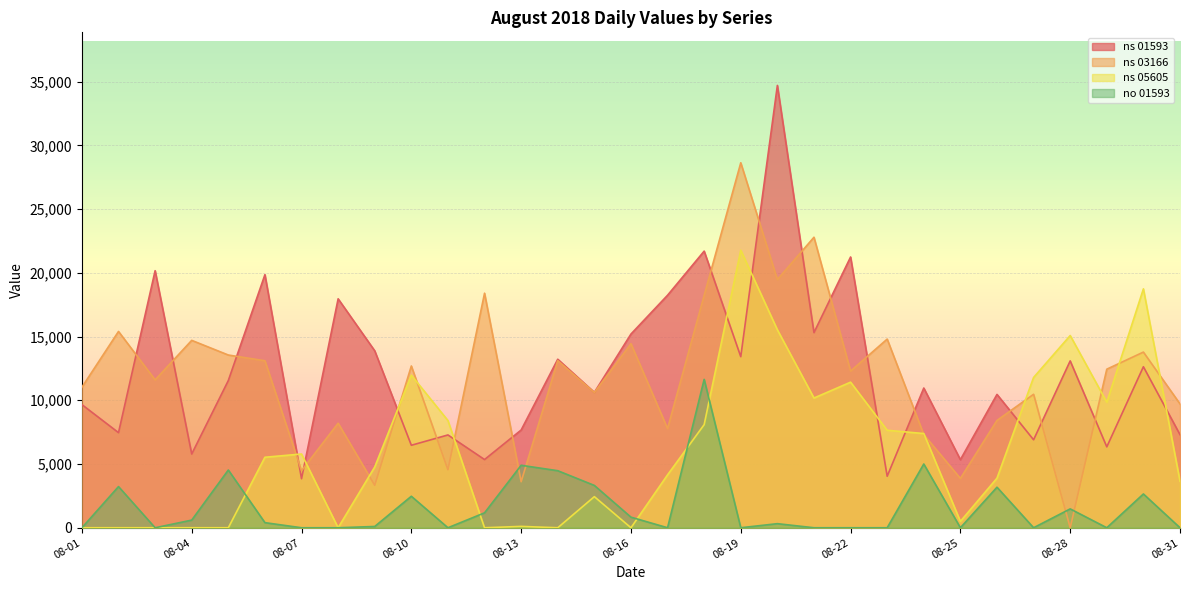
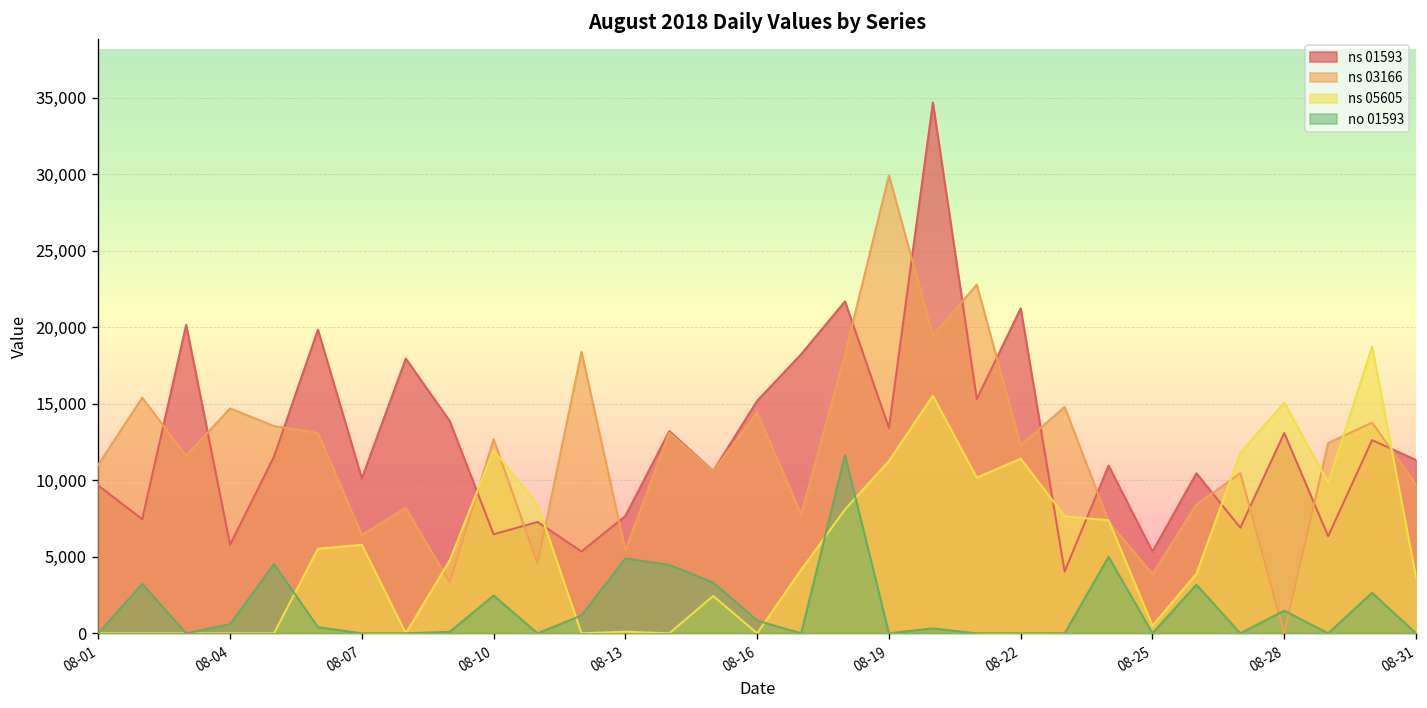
  {
    "ns 01593": {
      "08-01": "9,700",
      "08-04": "5,800",
-     "08-07": "3,800",
+     "08-07": "10,100",
      "08-10": "6,500",
      "08-13": "7,700",
      "08-16": "15,200",
      "08-19": "13,400",
      "08-22": "21,200",
      "08-25": "5,300",
      "08-28": "13,100",
-     "08-31": "7,300"
+     "08-31": "11,300"
    },
    "ns 03166": {
      "08-01": "11,000",
      "08-04": "14,700",
-     "08-07": "4,500",
+     "08-07": "6,400",
      "08-10": "12,700",
-     "08-13": "3,600",
+     "08-13": "5,400",
      "08-16": "14,400",
-     "08-19": "28,600",
+     "08-19": "29,900",
      "08-22": "12,300",
      "08-25": "3,900",
      "08-28": "0",
      "08-31": "9,700"
    },
    "ns 05605": {
      "08-04": "0",
      "08-07": "5,800",
      "08-10": "12,000",
      "08-13": "100",
      "08-16": "0",
-     "08-19": "21,800",
+     "08-19": "11,300",
      "08-22": "11,400",
      "08-25": "500",
      "08-28": "15,100",
      "08-31": "3,700"
    },
    "no 01593": {
      "08-04": "600",
      "08-07": "0",
      "08-10": "2,500",
      "08-13": "4,900",
      "08-16": "800",
      "08-19": "0",
      "08-22": "0",
      "08-25": "0",
      "08-28": "1,500",
      "08-31": "0"
    }
  }
